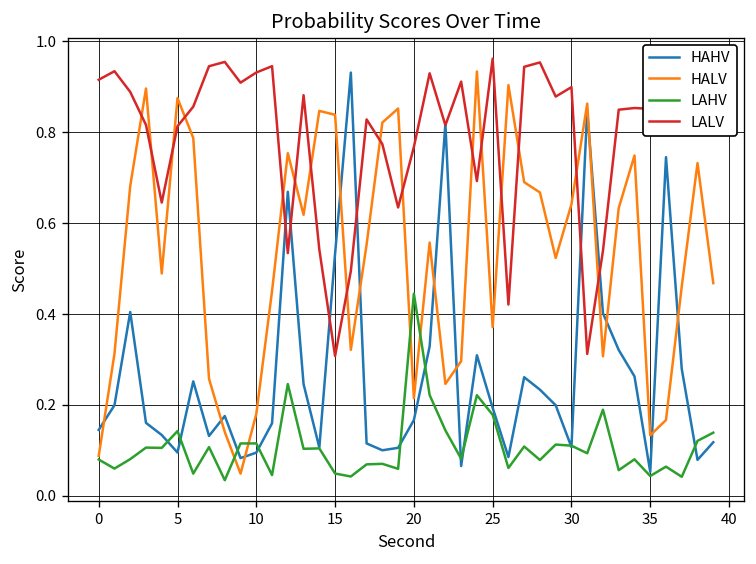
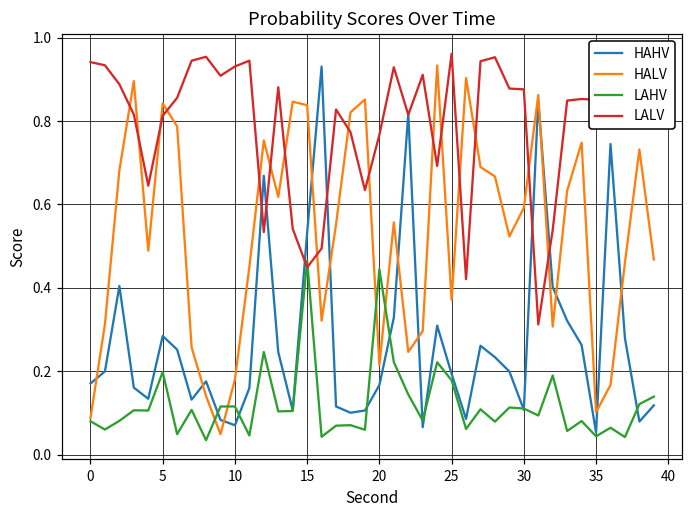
  {
    "HAHV": {
-     "0": 0.15,
-     "5": 0.10,
-     "10": 0.10,
+     "0": 0.17,
+     "5": 0.28,
+     "10": 0.07,
      "15": 0.53,
      "20": 0.17,
      "25": 0.19,
      "35": 0.05
    },
    "HALV": {
      "0": 0.09,
-     "5": 0.87,
+     "5": 0.84,
      "10": 0.18,
      "15": 0.84,
      "20": 0.21,
      "25": 0.37,
-     "30": 0.64,
-     "35": 0.13
+     "30": 0.59,
+     "35": 0.10
    },
    "LAHV": {
      "0": 0.08,
-     "5": 0.14,
+     "5": 0.20,
      "10": 0.12,
-     "15": 0.05,
+     "15": 0.47,
      "20": 0.44,
      "25": 0.18,
      "35": 0.04
    },
    "LALV": {
-     "0": 0.92,
+     "0": 0.94,
      "5": 0.81,
      "10": 0.93,
-     "15": 0.31,
+     "15": 0.45,
      "20": 0.77,
      "25": 0.96,
-     "30": 0.90
+     "30": 0.88
    }
  }
